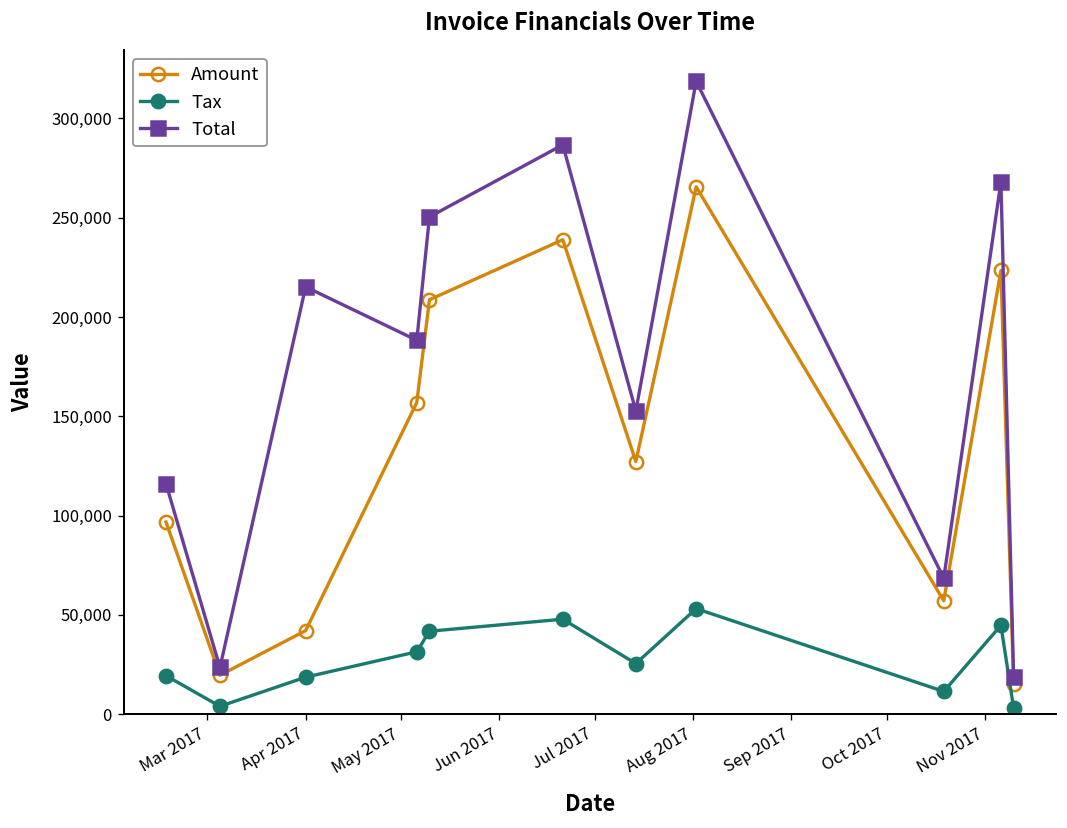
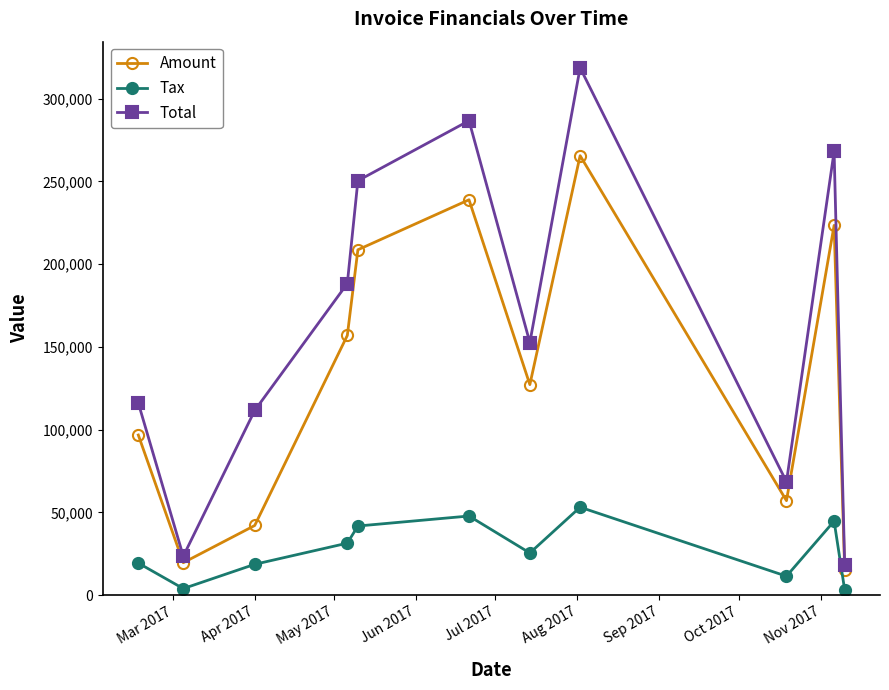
  {
    "Amount": {
      "Apr 2017": "42,000"
    },
    "Tax": {
      "Apr 2017": "19,000"
    },
    "Total": {
-     "Apr 2017": "215,000"
+     "Apr 2017": "112,000"
    }
  }
